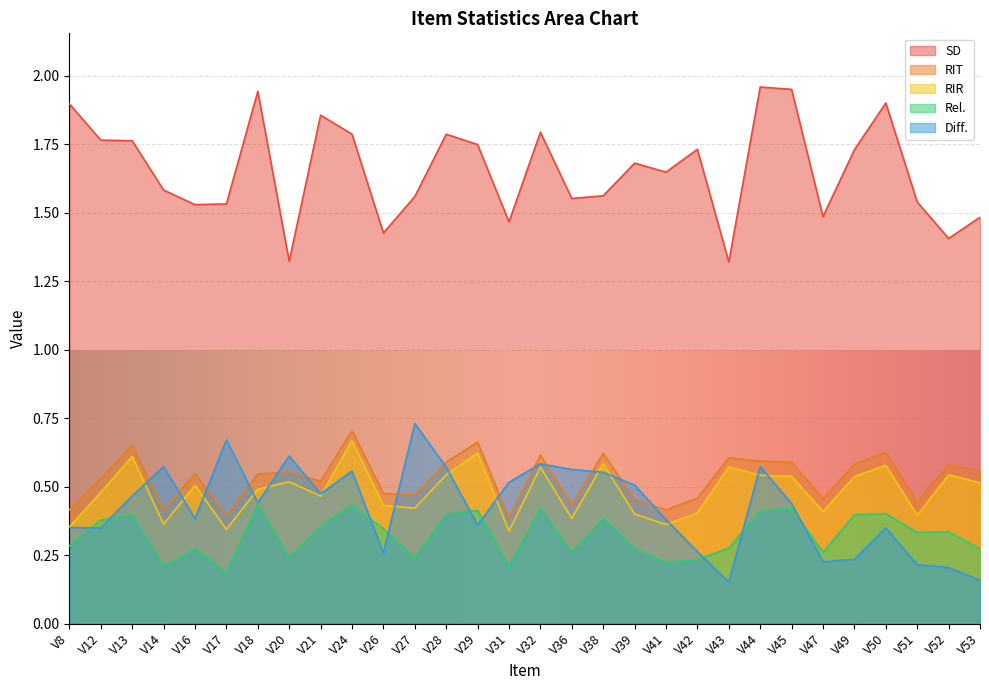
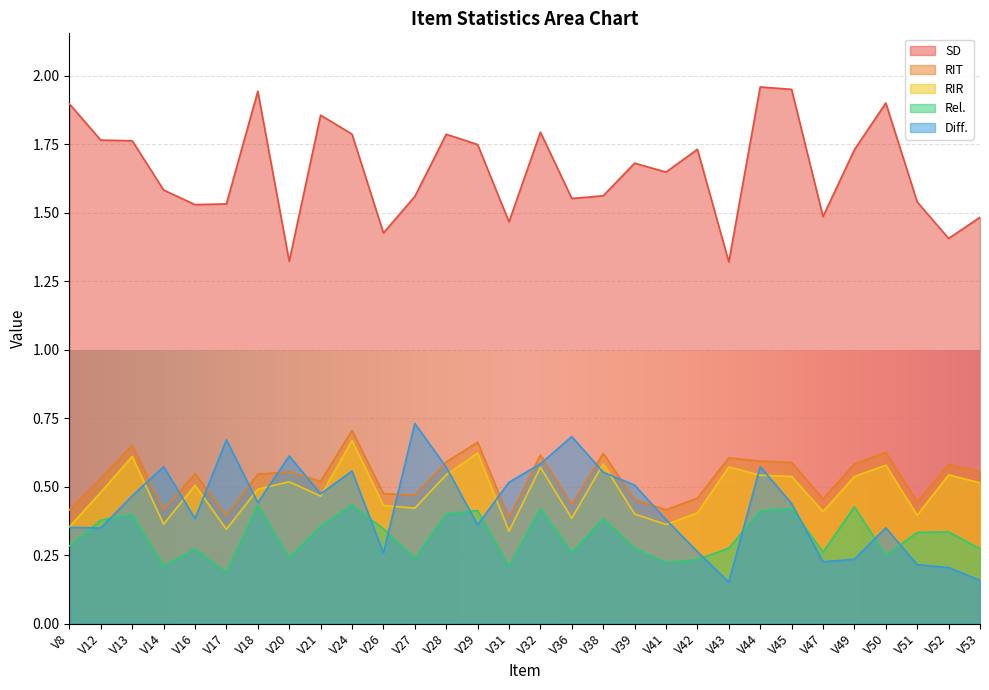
  {
    "Rel.": {
      "V8": 0.28,
      "V12": 0.38,
      "V13": 0.40,
      "V14": 0.21,
      "V16": 0.27,
      "V17": 0.19,
      "V20": 0.24,
      "V21": 0.36,
      "V24": 0.43,
      "V26": 0.35,
      "V27": 0.24,
      "V28": 0.40,
      "V29": 0.41,
      "V31": 0.21,
      "V32": 0.42,
      "V36": 0.26,
      "V38": 0.38,
      "V39": 0.28,
      "V41": 0.22,
      "V42": 0.23,
      "V43": 0.28,
      "V44": 0.41,
      "V45": 0.42,
      "V47": 0.26,
-     "V49": 0.40,
-     "V50": 0.40,
+     "V49": 0.43,
+     "V50": 0.25,
      "V51": 0.33,
      "V52": 0.33,
      "V53": 0.27
    },
    "Diff.": {
      "V12": 0.35,
      "V13": 0.47,
      "V14": 0.57,
      "V16": 0.38,
      "V17": 0.67,
      "V20": 0.61,
      "V24": 0.56,
      "V26": 0.26,
      "V27": 0.73,
      "V28": 0.57,
      "V29": 0.36,
      "V31": 0.52,
      "V32": 0.58,
-     "V36": 0.56,
+     "V36": 0.68,
      "V38": 0.55,
      "V39": 0.51,
      "V41": 0.38,
      "V42": 0.26,
      "V43": 0.15,
      "V44": 0.57,
      "V45": 0.44,
      "V47": 0.23,
      "V49": 0.23,
      "V50": 0.35,
      "V51": 0.21,
      "V52": 0.20,
      "V53": 0.16
    }
  }
